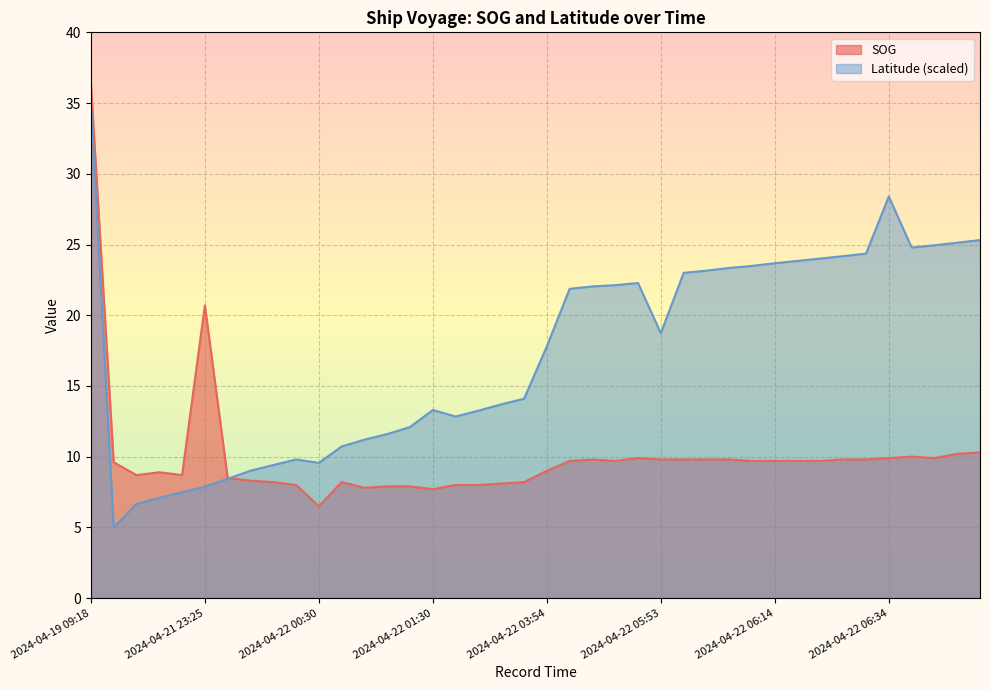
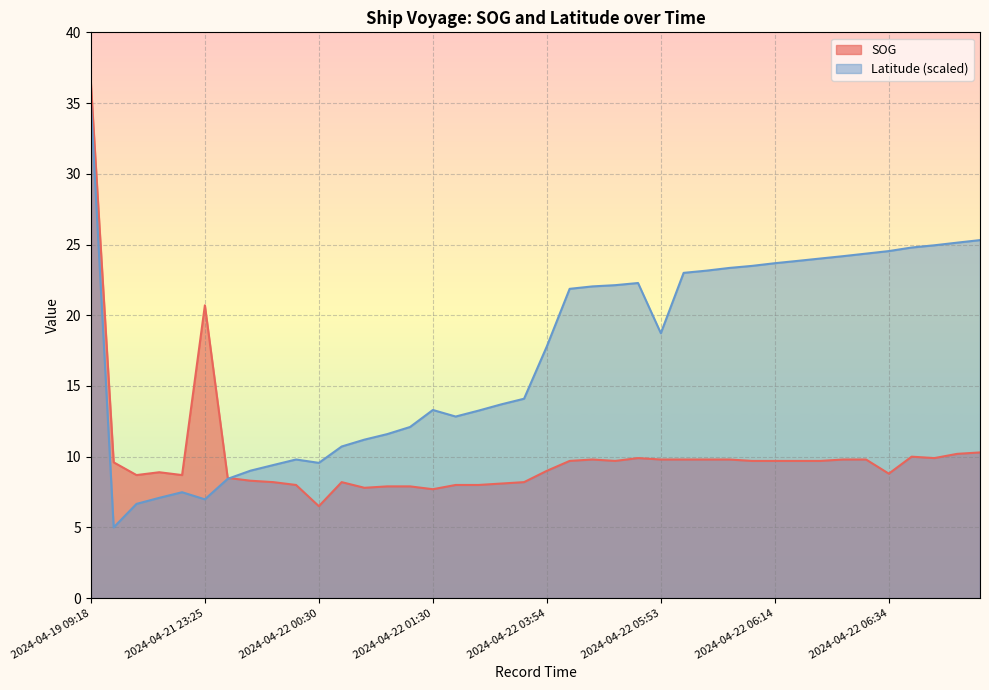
  {
    "SOG": {
      "2024-04-19 09:18": 36.4,
      "2024-04-21 23:25": 20.7,
      "2024-04-22 00:30": 6.5,
      "2024-04-22 01:30": 7.7,
      "2024-04-22 03:54": 9.0,
      "2024-04-22 05:53": 9.8,
      "2024-04-22 06:14": 9.7,
-     "2024-04-22 06:34": 9.9
+     "2024-04-22 06:34": 8.8
    },
    "Latitude (scaled)": {
      "2024-04-19 09:18": 35.0,
-     "2024-04-21 23:25": 7.9,
+     "2024-04-21 23:25": 7.0,
      "2024-04-22 00:30": 9.6,
      "2024-04-22 01:30": 13.3,
      "2024-04-22 03:54": 17.8,
      "2024-04-22 05:53": 18.7,
      "2024-04-22 06:14": 23.7,
-     "2024-04-22 06:34": 28.4
+     "2024-04-22 06:34": 24.5
    }
  }
